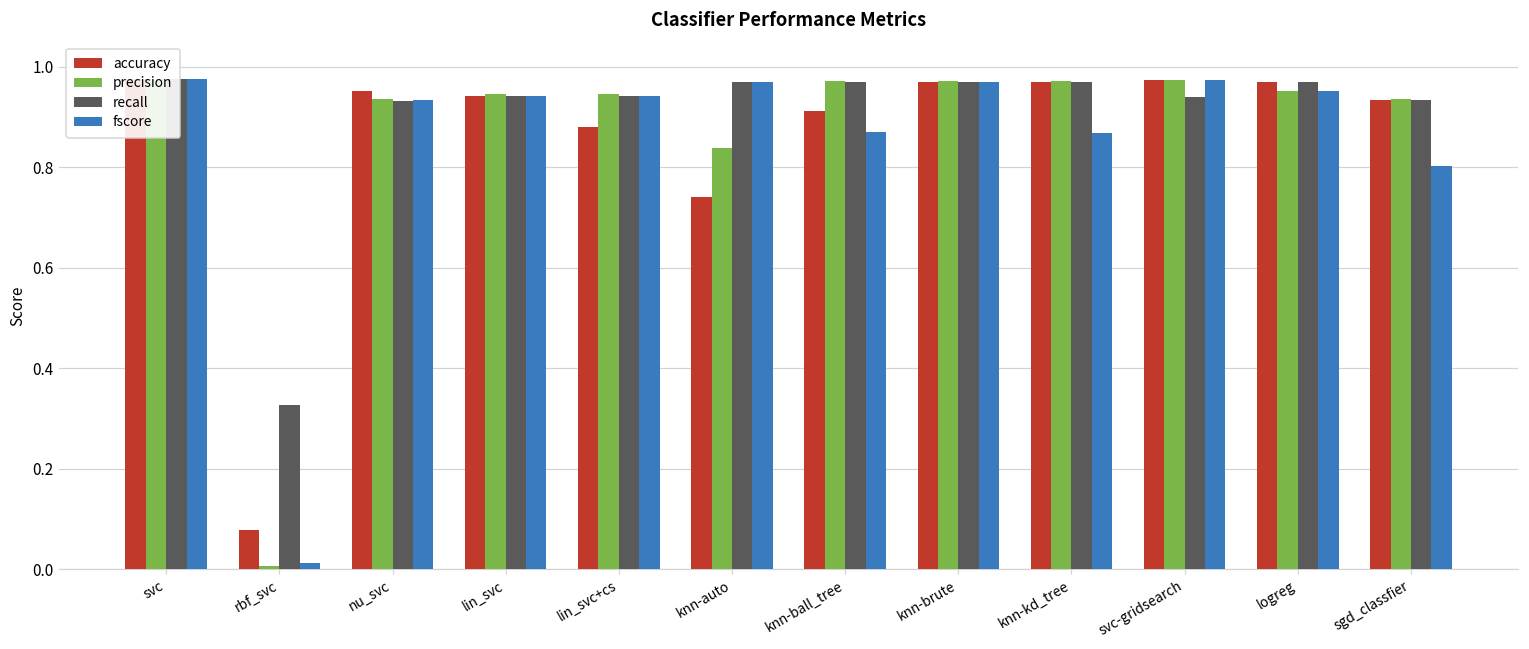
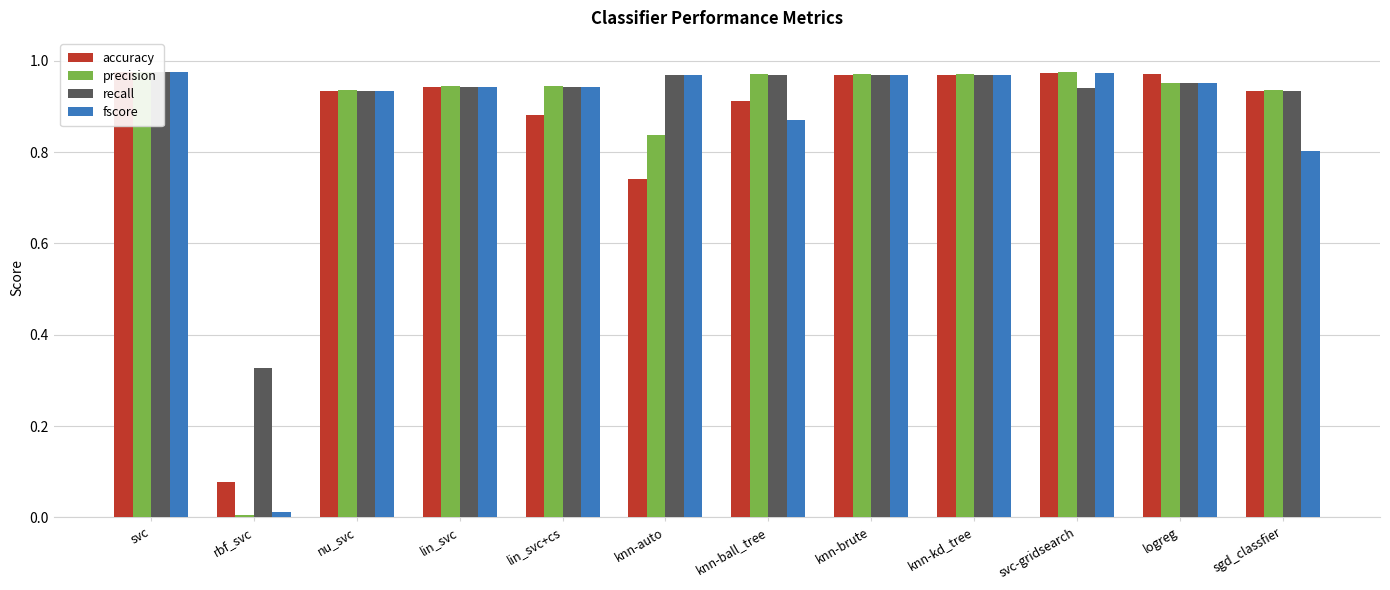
  {
    "accuracy": {
      "rbf_svc": 0.08,
-     "nu_svc": 0.95,
+     "nu_svc": 0.93,
      "lin_svc": 0.94,
      "lin_svc+cs": 0.88,
      "knn-auto": 0.74,
      "knn-ball_tree": 0.91,
      "knn-brute": 0.97,
      "knn-kd_tree": 0.97,
      "svc-gridsearch": 0.97,
      "logreg": 0.97,
      "sgd_classfier": 0.93
    },
    "precision": {
      "rbf_svc": 0.01,
      "nu_svc": 0.94,
      "lin_svc": 0.95,
      "lin_svc+cs": 0.95,
      "knn-auto": 0.84,
      "knn-ball_tree": 0.97,
      "knn-brute": 0.97,
      "knn-kd_tree": 0.97,
      "svc-gridsearch": 0.97,
      "logreg": 0.95,
      "sgd_classfier": 0.94
    },
    "recall": {
      "rbf_svc": 0.33,
      "nu_svc": 0.93,
      "lin_svc": 0.94,
      "lin_svc+cs": 0.94,
      "knn-auto": 0.97,
      "knn-ball_tree": 0.97,
      "knn-brute": 0.97,
      "knn-kd_tree": 0.97,
      "svc-gridsearch": 0.94,
-     "logreg": 0.97,
+     "logreg": 0.95,
      "sgd_classfier": 0.93
    },
    "fscore": {
      "svc": 0.97,
      "rbf_svc": 0.01,
      "nu_svc": 0.93,
      "lin_svc": 0.94,
      "lin_svc+cs": 0.94,
      "knn-auto": 0.97,
      "knn-ball_tree": 0.87,
      "knn-brute": 0.97,
-     "knn-kd_tree": 0.87,
+     "knn-kd_tree": 0.97,
      "svc-gridsearch": 0.97,
      "logreg": 0.95,
      "sgd_classfier": 0.80
    }
  }
